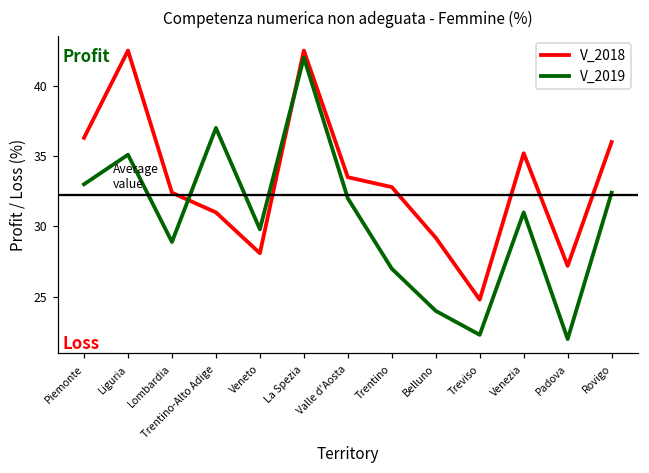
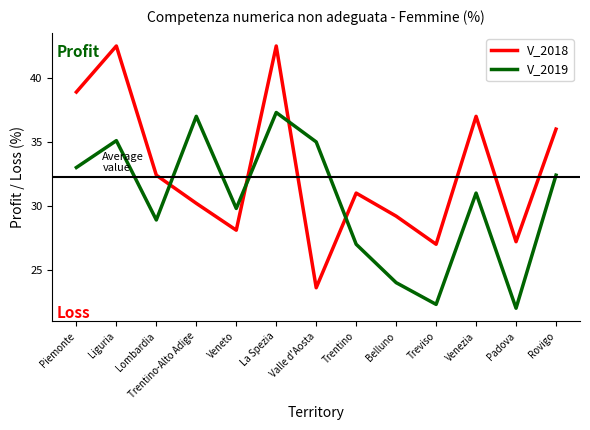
  {
    "V_2018": {
-     "Piemonte": 36.3,
+     "Piemonte": 38.9,
      "Liguria": 42.5,
      "Lombardia": 32.4,
-     "Trentino-Alto Adige": 31.0,
+     "Trentino-Alto Adige": 30.2,
      "Veneto": 28.1,
      "La Spezia": 42.5,
-     "Valle d'Aosta": 33.5,
-     "Trentino": 32.8,
+     "Valle d'Aosta": 23.6,
+     "Trentino": 31.0,
      "Belluno": 29.2,
-     "Treviso": 24.8,
-     "Venezia": 35.2,
+     "Treviso": 27.0,
+     "Venezia": 37.0,
      "Padova": 27.2,
      "Rovigo": 36.0
    },
    "V_2019": {
      "Piemonte": 33.0,
      "Liguria": 35.1,
      "Lombardia": 28.9,
      "Trentino-Alto Adige": 37.0,
      "Veneto": 29.8,
-     "La Spezia": 42.0,
-     "Valle d'Aosta": 32,
+     "La Spezia": 37.3,
+     "Valle d'Aosta": 35,
      "Trentino": 27.0,
      "Belluno": 24.0,
      "Treviso": 22.3,
      "Venezia": 31.0,
      "Padova": 22.0,
      "Rovigo": 32.4
    }
  }
